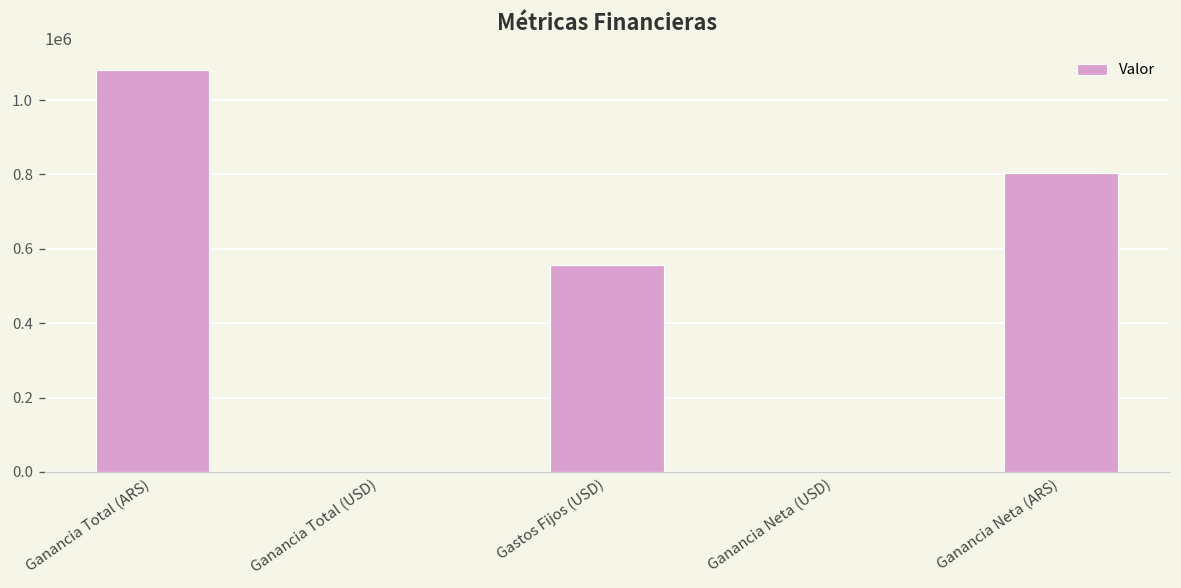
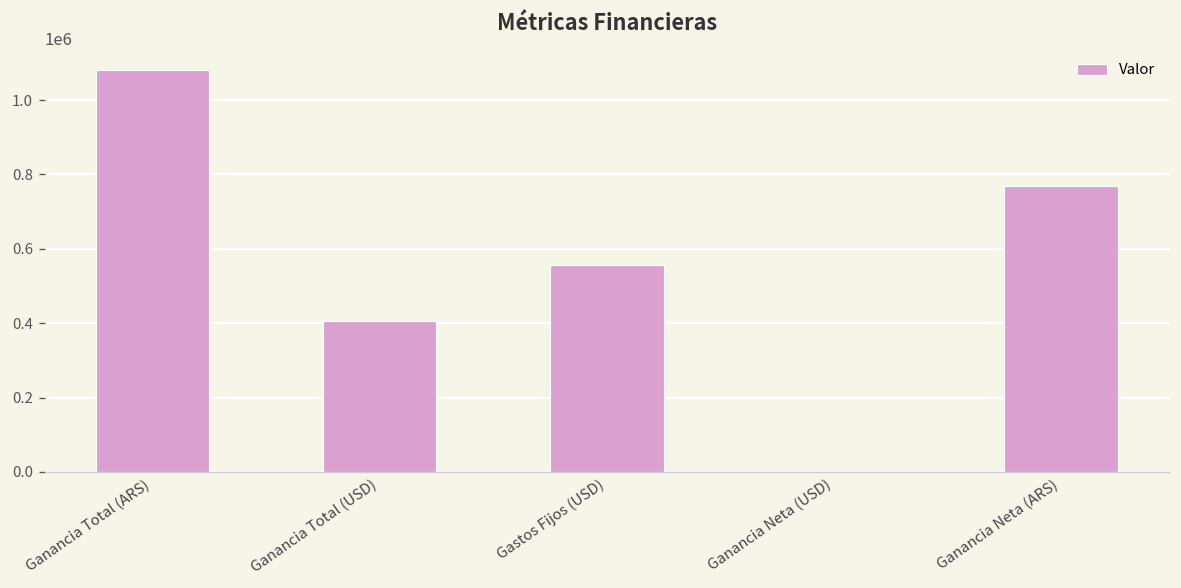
  {
    "Ganancia Total (ARS)": 1080000,
-   "Ganancia Total (USD)": 0,
+   "Ganancia Total (USD)": 400000,
    "Gastos Fijos (USD)": 560000,
-   "Ganancia Neta (ARS)": 810000
+   "Ganancia Neta (ARS)": 770000
  }
